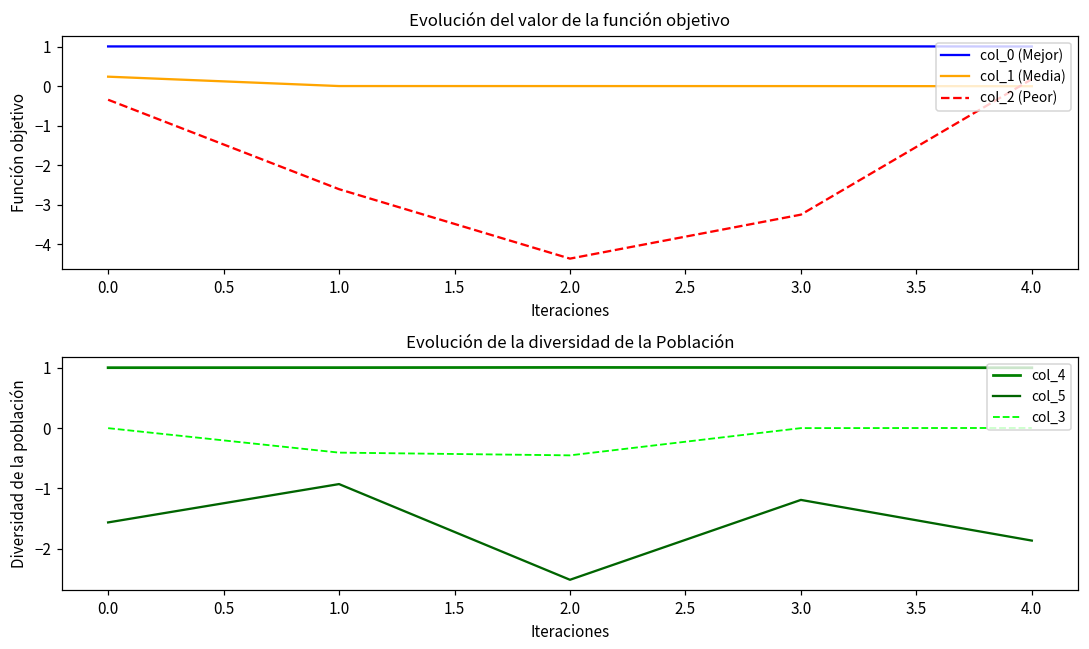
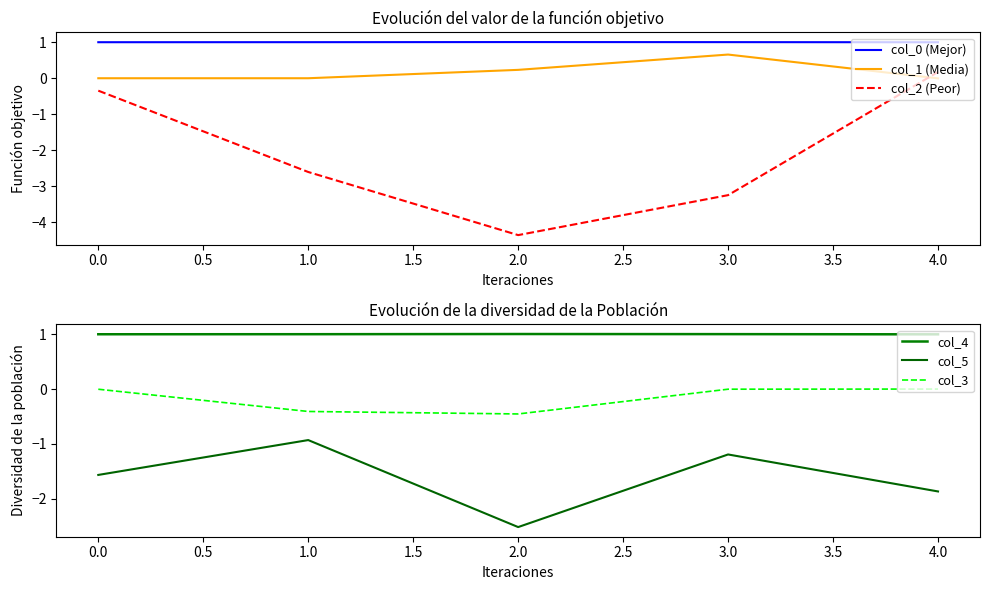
  {
    "Evolución del valor de la función objetivo": {
      "col_0 (Mejor)": {
        "0.0": 1.0,
        "1.0": 1.0,
        "2.0": 1.0,
        "3.0": 1.0
      },
      "col_1 (Media)": {
-       "0.0": 0.2,
+       "0.0": 0.0,
        "1.0": 0.0,
-       "2.0": 0.0,
-       "3.0": 0.0
+       "2.0": 0.2,
+       "3.0": 0.7
      },
      "col_2 (Peor)": {
        "0.0": -0.3,
        "1.0": -2.6,
        "2.0": -4.4,
        "3.0": -3.2
      }
    },
    "Evolución de la diversidad de la Población": {
      "col_3": {
        "0.0": 0.0,
        "1.0": -0.4,
        "2.0": -0.5,
        "3.0": 0.0
      }
    }
  }
